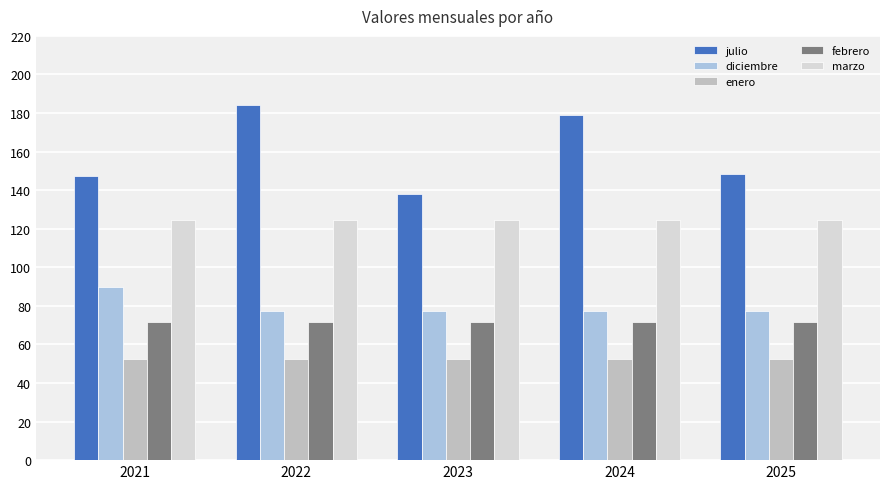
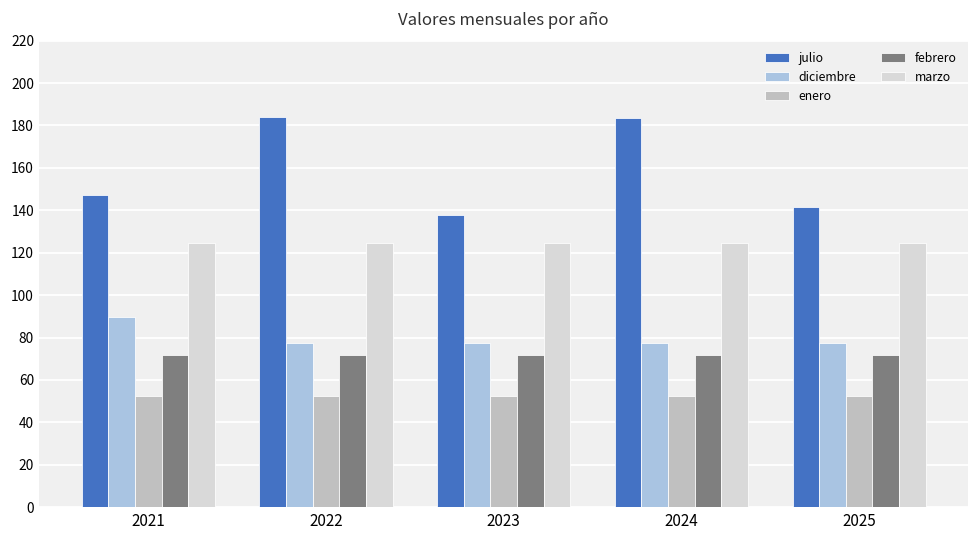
  {
    "julio": {
      "2021": 147,
      "2022": 184,
      "2023": 138,
-     "2024": 179,
-     "2025": 148
+     "2024": 183,
+     "2025": 141
    },
    "febrero": {
      "2021": 72,
      "2022": 72,
      "2023": 72,
      "2024": 72,
      "2025": 72
    }
  }
